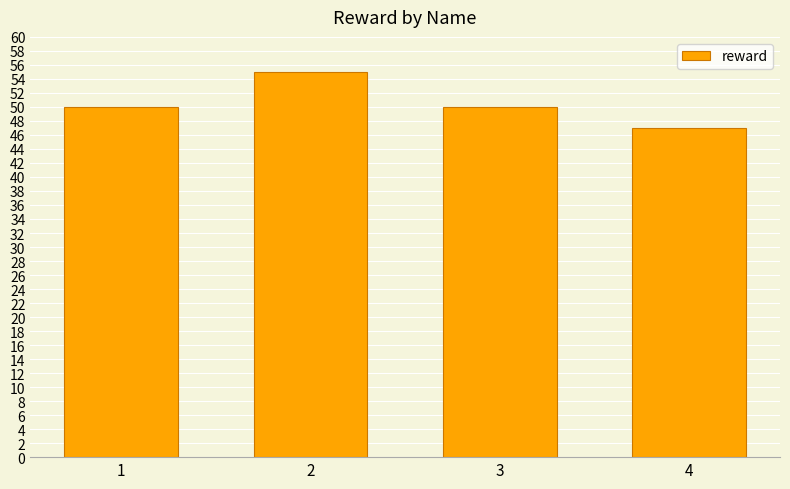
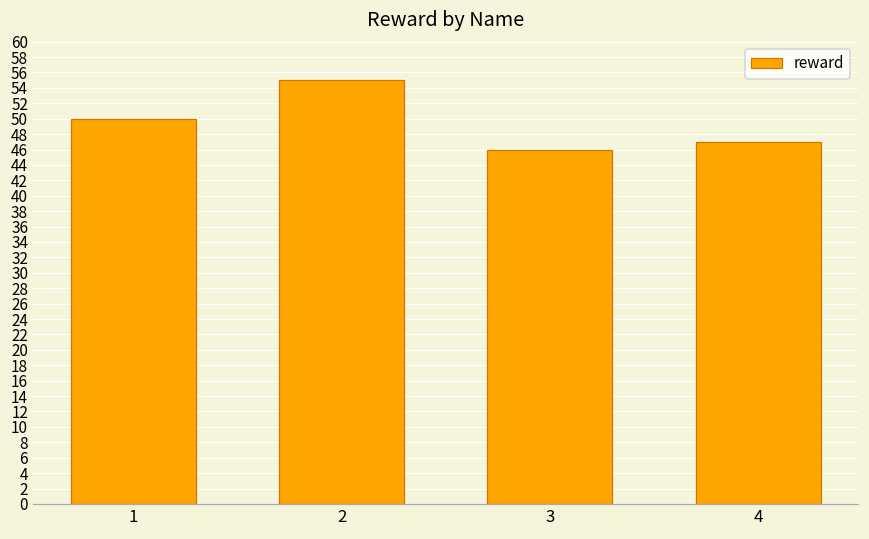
  {
    "1": 50,
    "2": 55,
-   "3": 50,
+   "3": 46,
    "4": 47
  }
